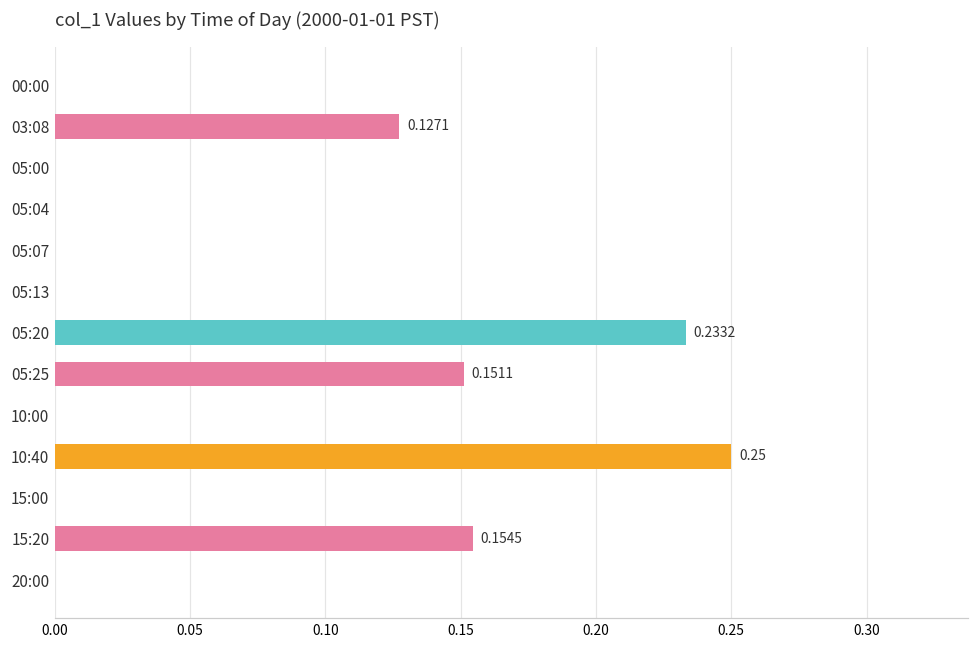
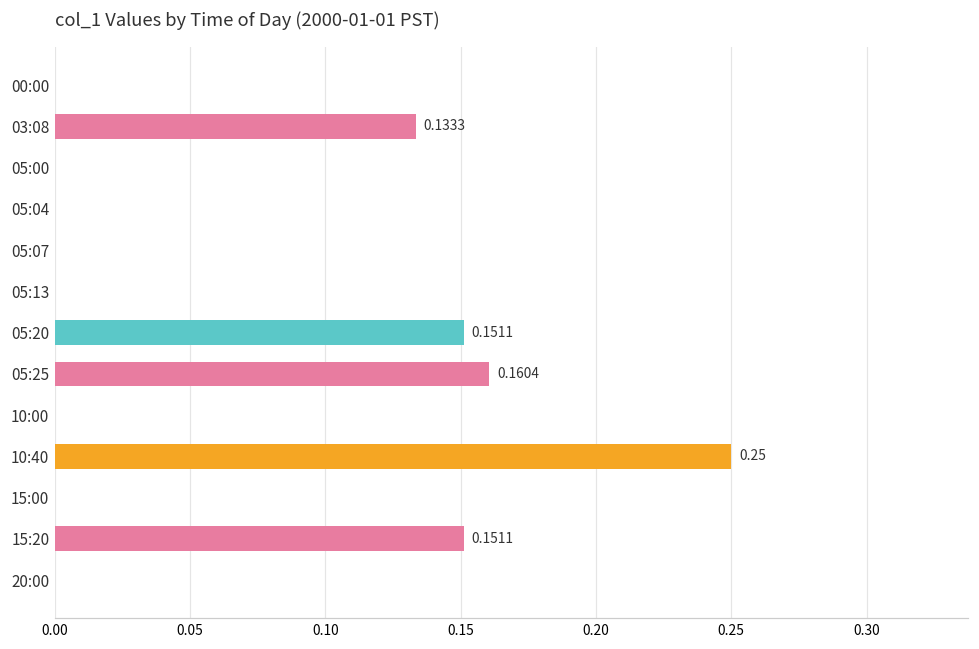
  {
-   "03:08": 0.1271,
-   "05:20": 0.2332,
-   "05:25": 0.1511,
+   "03:08": 0.1333,
+   "05:20": 0.1511,
+   "05:25": 0.1604,
    "10:40": 0.25,
-   "15:20": 0.1545
+   "15:20": 0.1511
  }
